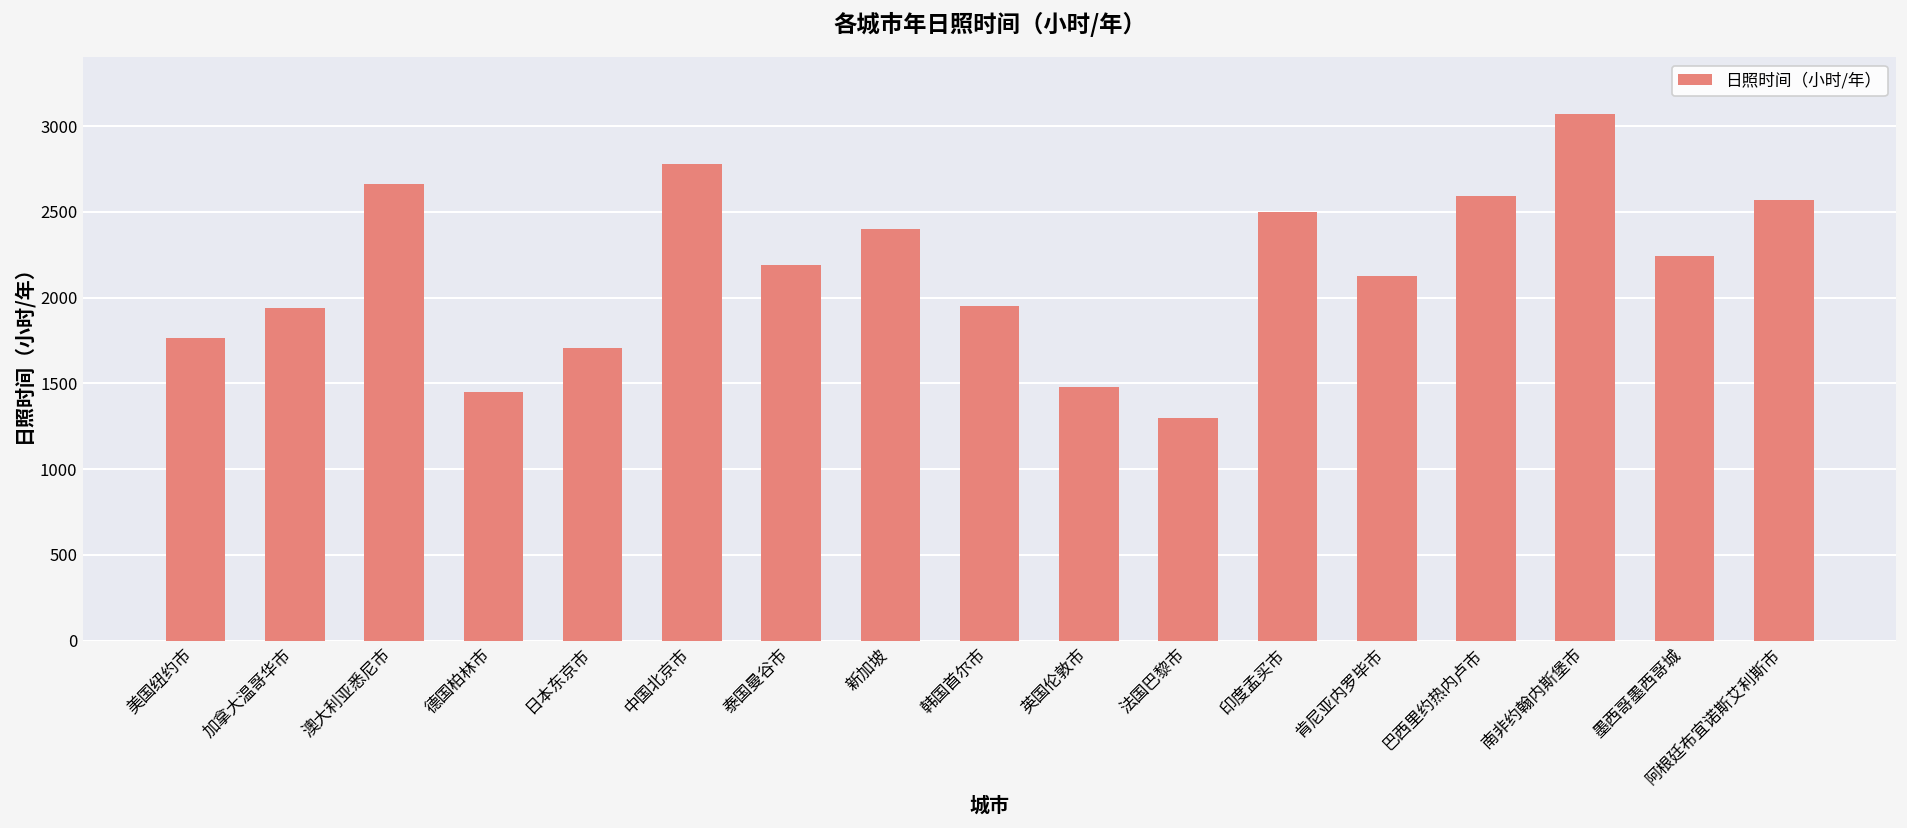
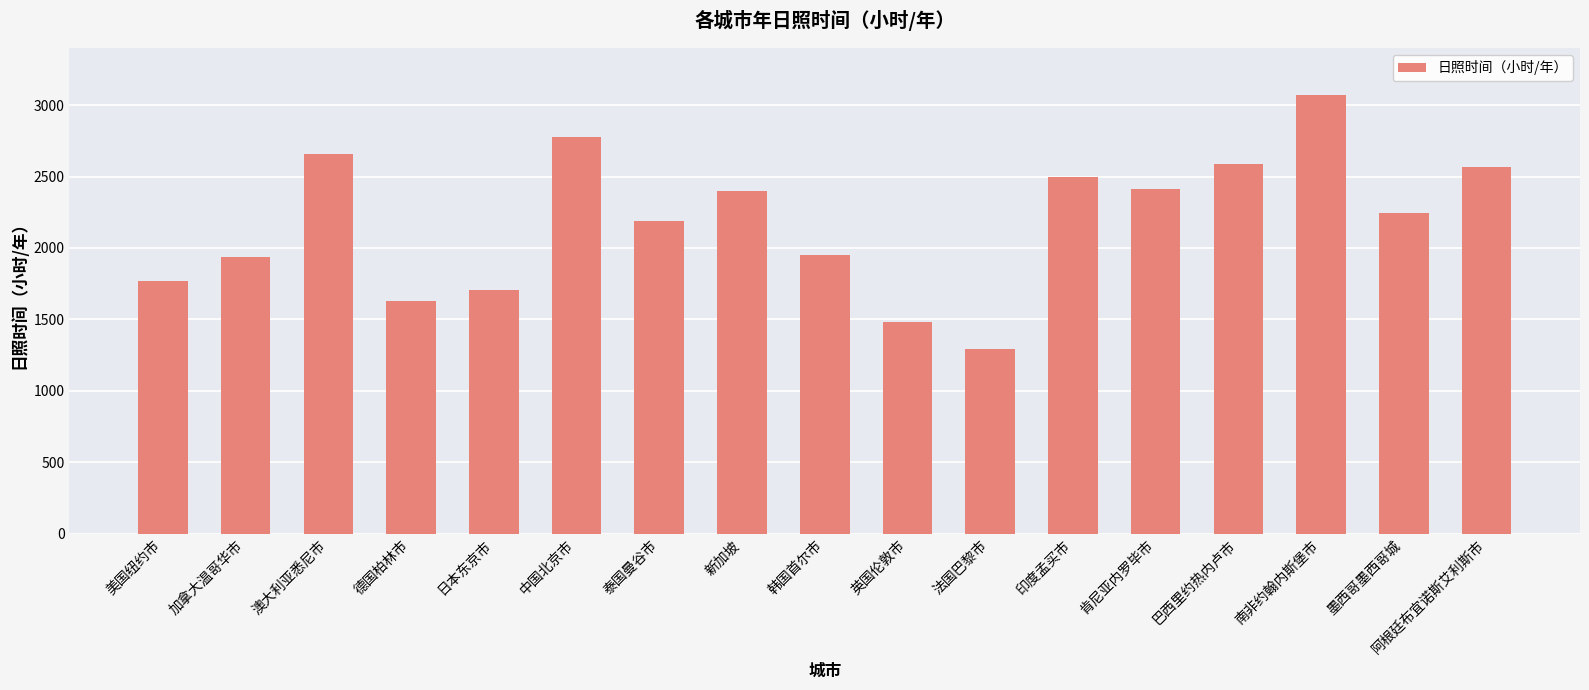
  {
    "美国纽约市": 1770,
    "加拿大温哥华市": 1940,
    "澳大利亚悉尼市": 2660,
-   "德国柏林市": 1450,
+   "德国柏林市": 1630,
    "日本东京市": 1710,
    "中国北京市": 2780,
    "泰国曼谷市": 2190,
    "新加坡": 2400,
    "韩国首尔市": 1950,
    "英国伦敦市": 1480,
    "法国巴黎市": 1300,
    "印度孟买市": 2500,
-   "肯尼亚内罗毕市": 2120,
+   "肯尼亚内罗毕市": 2410,
    "巴西里约热内卢市": 2590,
    "南非约翰内斯堡市": 3070,
    "墨西哥墨西哥城": 2250,
    "阿根廷布宜诺斯艾利斯市": 2570
  }
